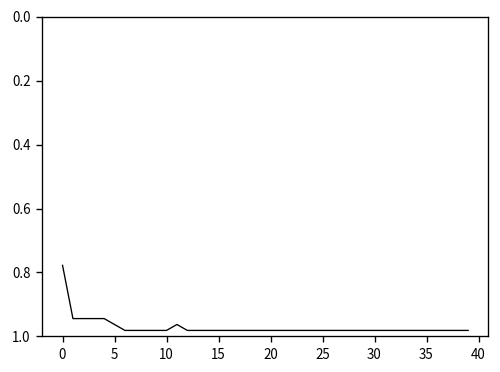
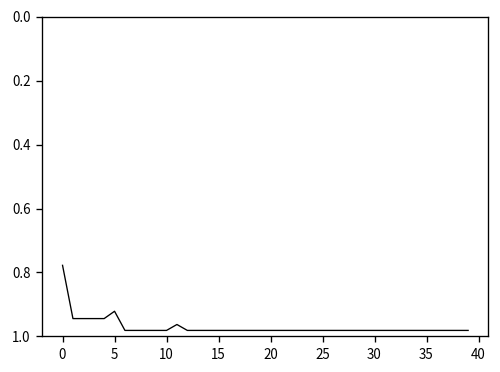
  {
    "0": 0.78,
-   "5": 0.96,
+   "5": 0.92,
    "10": 0.98,
    "15": 0.98,
    "20": 0.98,
    "25": 0.98,
    "30": 0.98,
    "35": 0.98
  }
